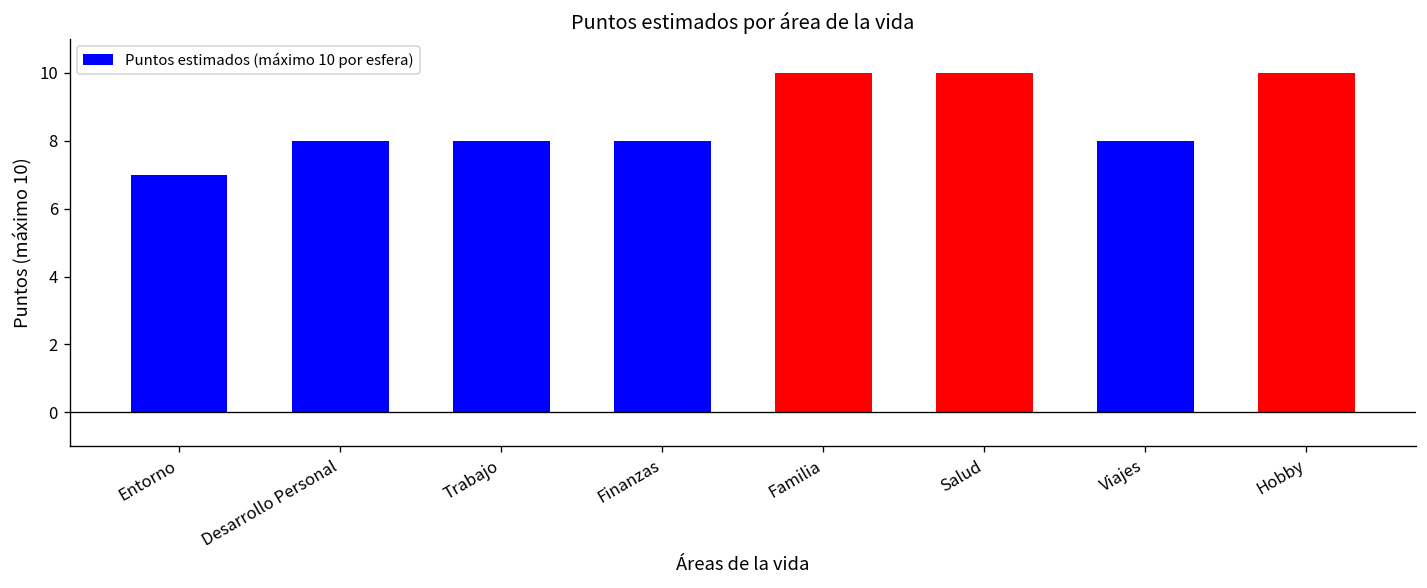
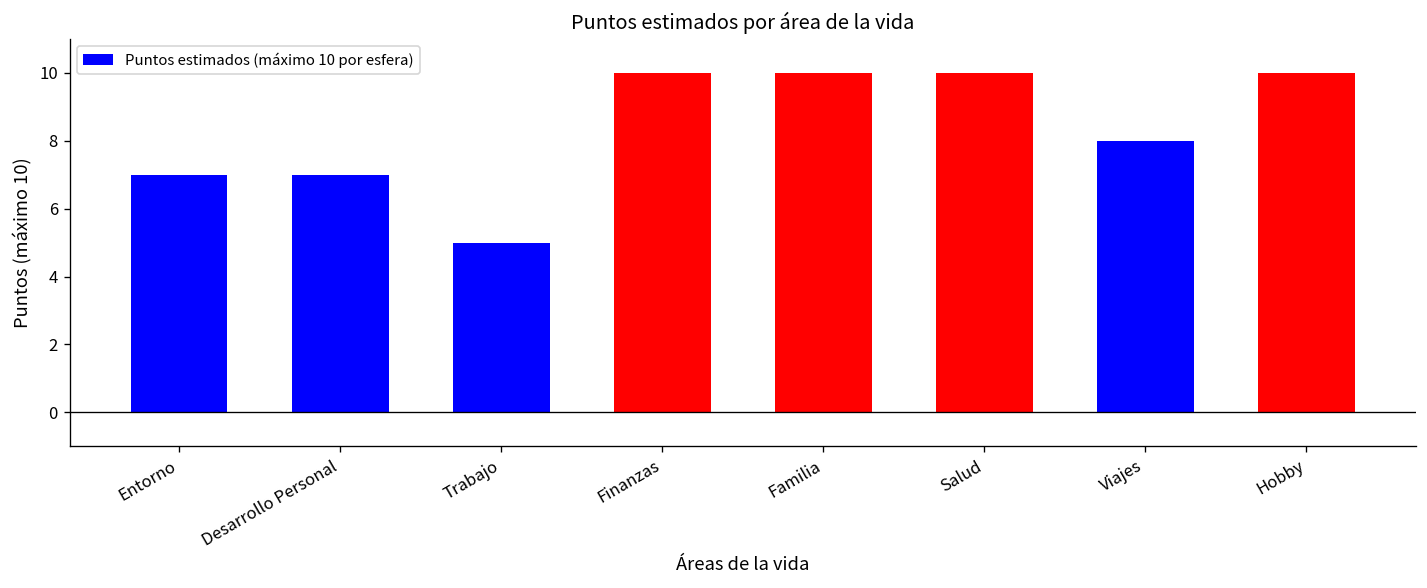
  {
    "Entorno": 7,
-   "Desarrollo Personal": 8,
-   "Trabajo": 8,
-   "Finanzas": 8,
+   "Desarrollo Personal": 7,
+   "Trabajo": 5,
+   "Finanzas": 10,
    "Familia": 10,
    "Salud": 10,
    "Viajes": 8,
    "Hobby": 10
  }
